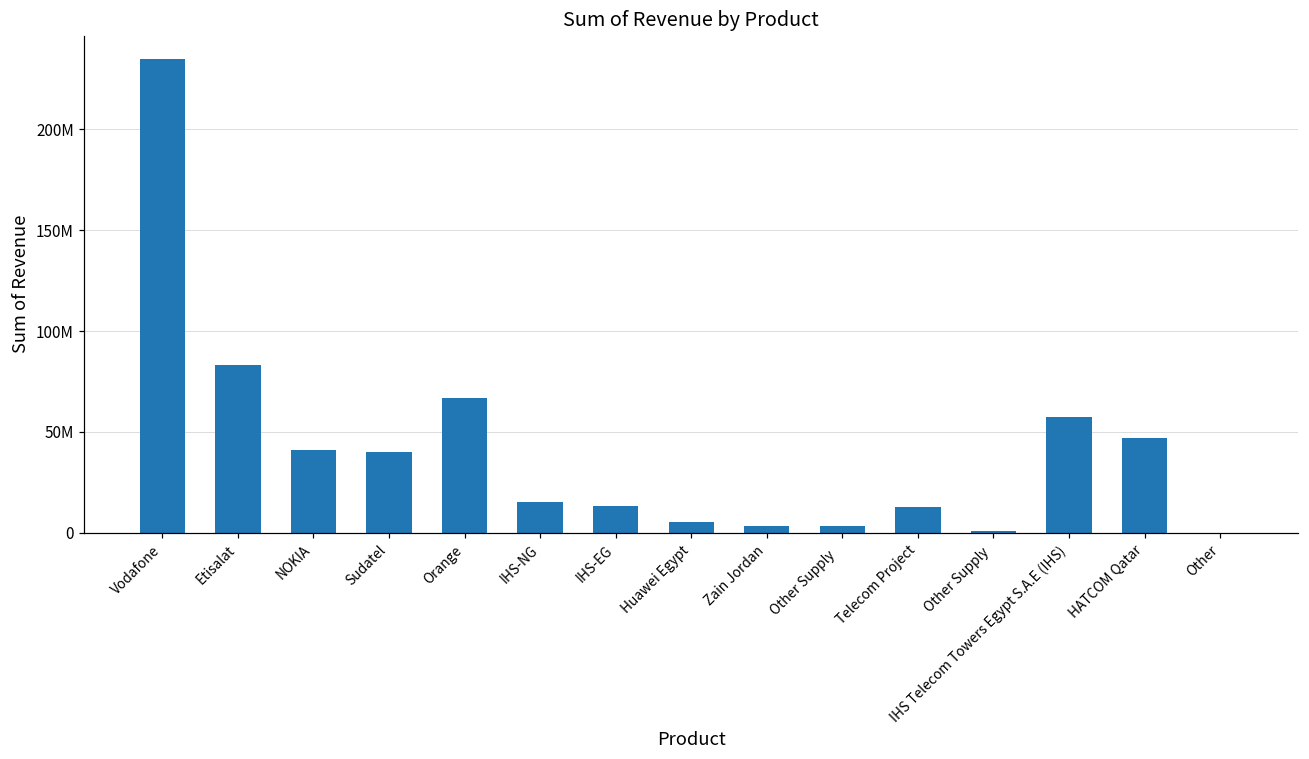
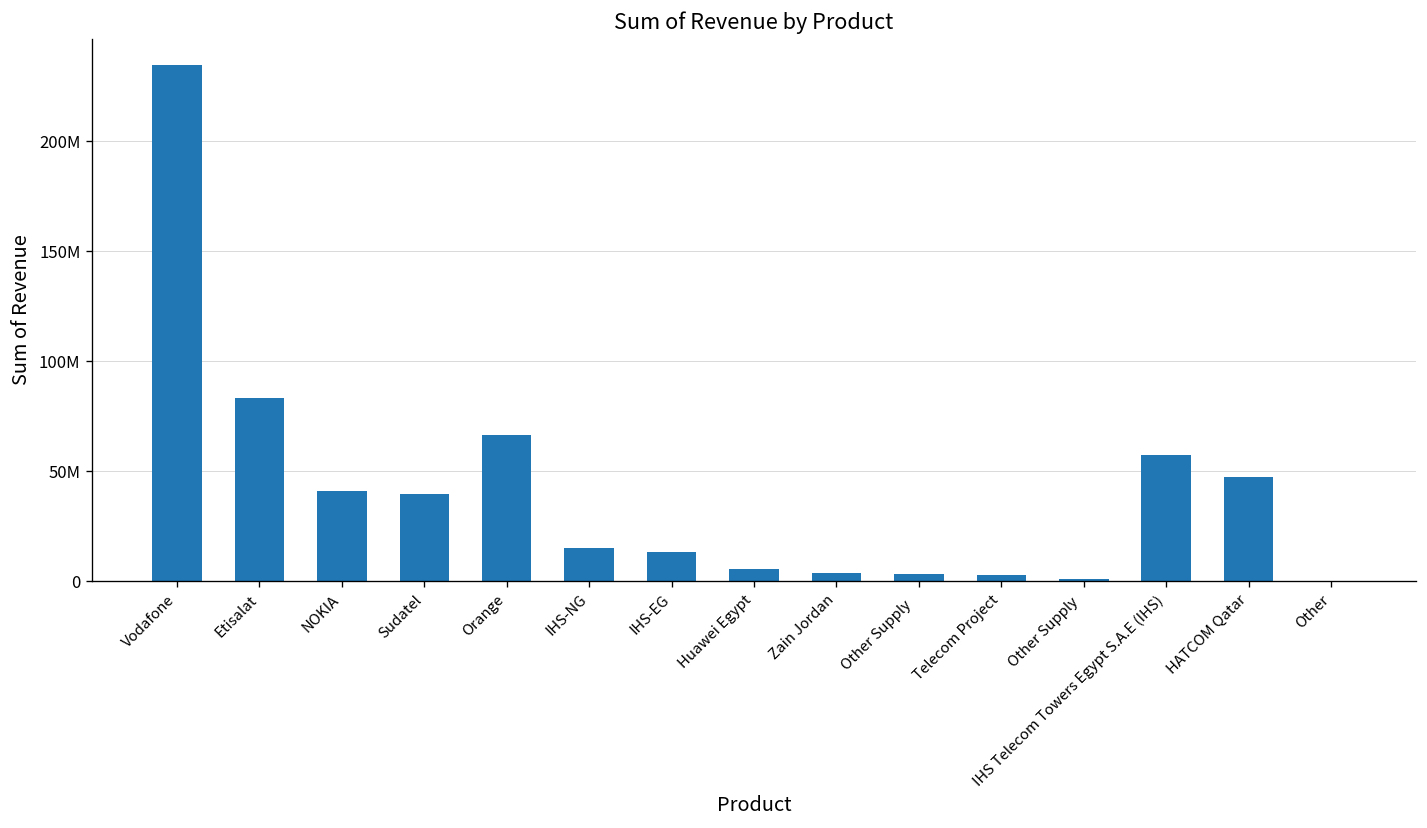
  {
    "Vodafone": 235000000,
    "Etisalat": 83000000,
    "NOKIA": 41000000,
    "Sudatel": 40000000,
    "Orange": 67000000,
    "IHS-NG": 15000000,
    "IHS-EG": 13000000,
    "Huawei Egypt": 6000000,
    "Zain Jordan": 4000000,
-   "Telecom Project": 13000000,
+   "Telecom Project": 3000000,
    "IHS Telecom Towers Egypt S.A.E (IHS)": 57000000,
    "HATCOM Qatar": 47000000
  }
